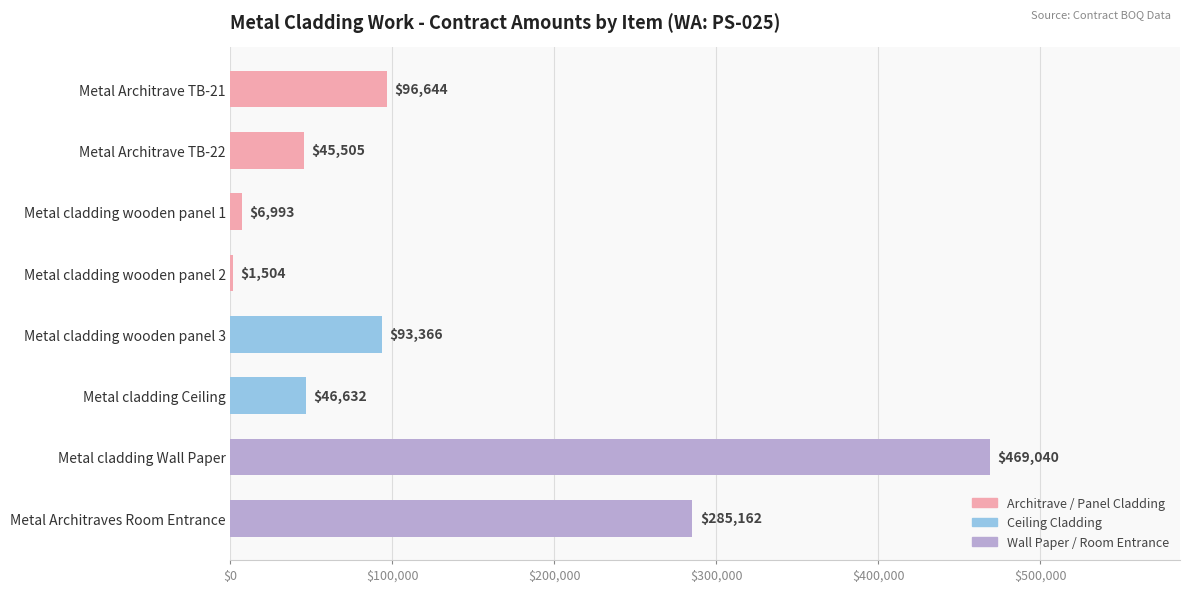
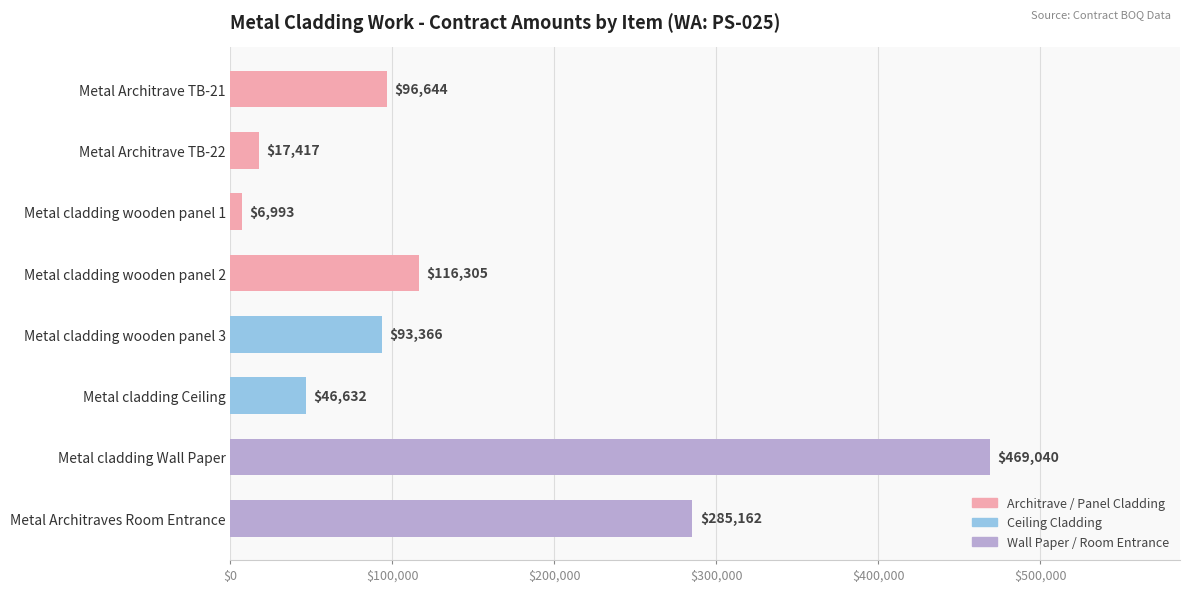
  {
    "Metal Architrave TB-21": "$96,644",
-   "Metal Architrave TB-22": "$45,505",
+   "Metal Architrave TB-22": "$17,417",
    "Metal cladding wooden panel 1": "$6,993",
-   "Metal cladding wooden panel 2": "$1,504",
+   "Metal cladding wooden panel 2": "$116,305",
    "Metal cladding wooden panel 3": "$93,366",
    "Metal cladding Ceiling": "$46,632",
    "Metal cladding Wall Paper": "$469,040",
    "Metal Architraves Room Entrance": "$285,162"
  }
